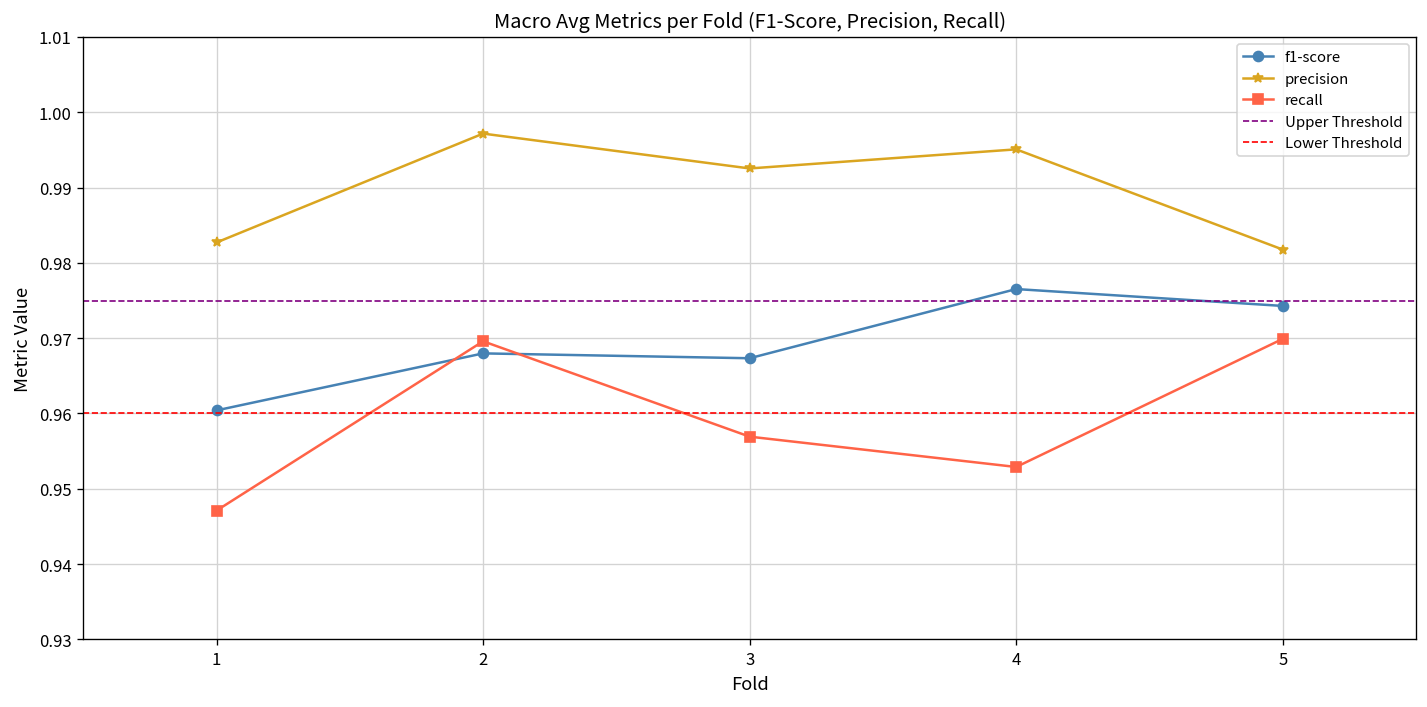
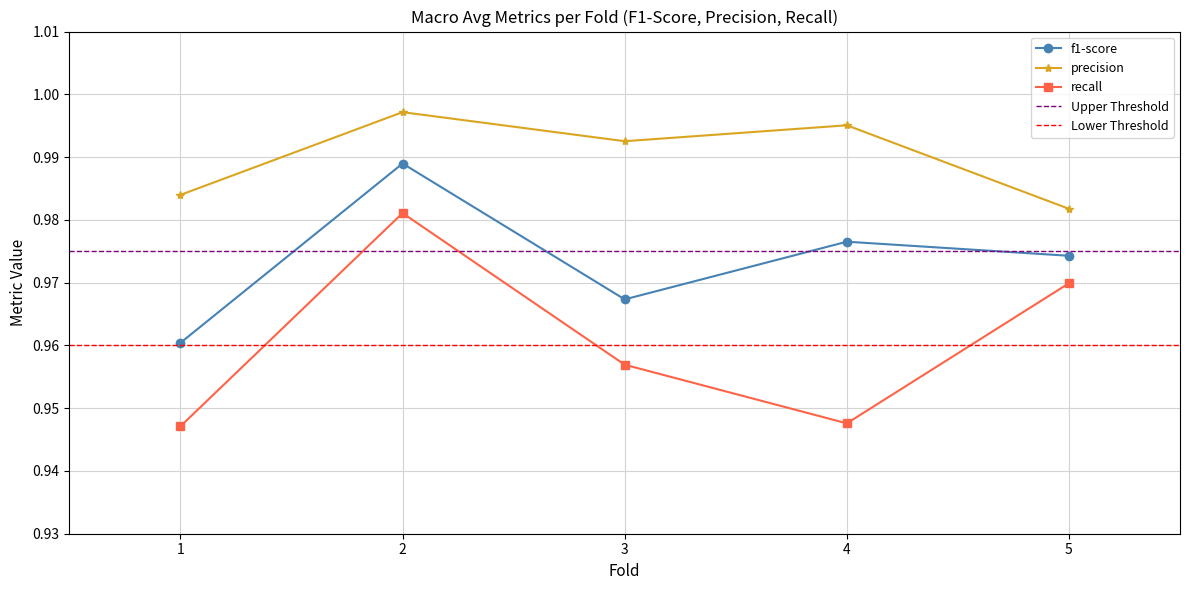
  {
    "f1-score": {
      "1": 0.960,
-     "2": 0.968,
+     "2": 0.989,
      "3": 0.967,
      "4": 0.977,
      "5": 0.974
    },
    "precision": {
-     "1": 0.983,
+     "1": 0.984,
      "2": 0.997,
      "3": 0.993,
      "4": 0.995,
      "5": 0.982
    },
    "recall": {
      "1": 0.947,
-     "2": 0.970,
+     "2": 0.981,
      "3": 0.957,
-     "4": 0.953,
+     "4": 0.948,
      "5": 0.970
    }
  }
